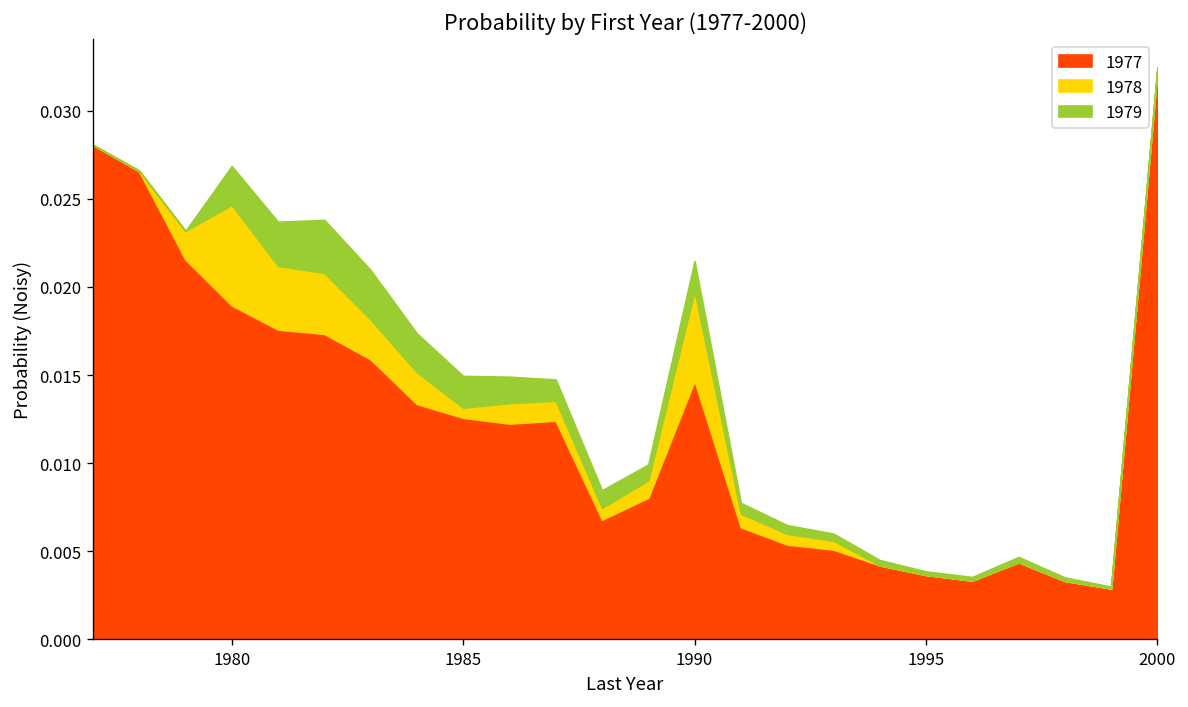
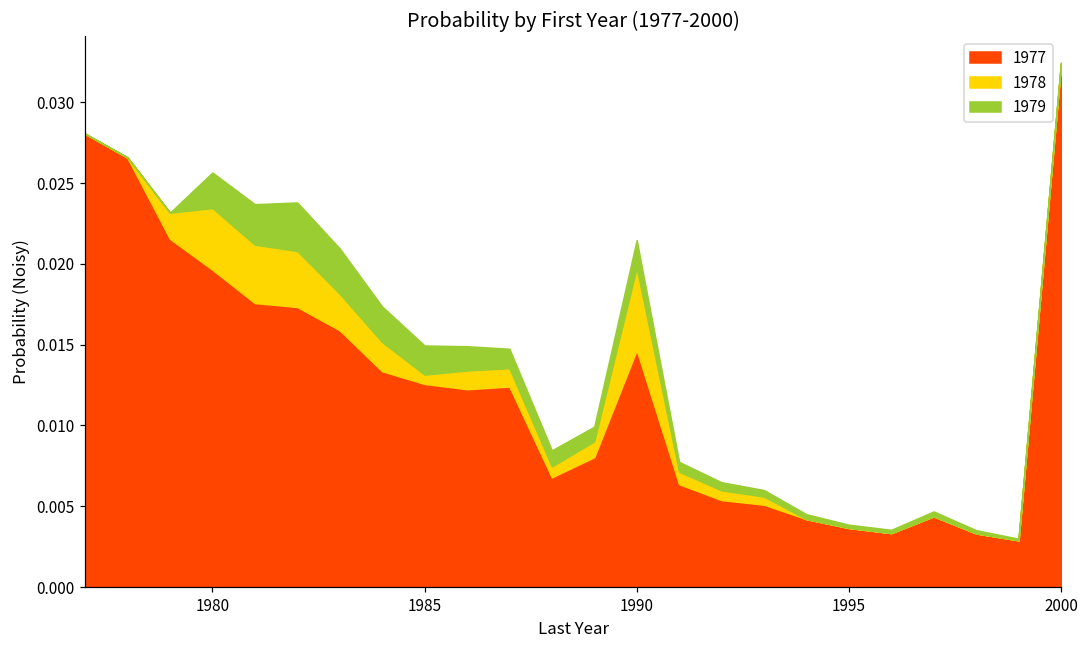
  {
    "1977": {
-     "1980": 0.0190
+     "1980": 0.0196
    },
    "1978": {
-     "1980": 0.0057
+     "1980": 0.0038
    },
    "1979": {
      "1980": 0.0022,
      "1985": 0.0018,
      "1990": 0.0017,
      "1995": 0.0002
    }
  }
